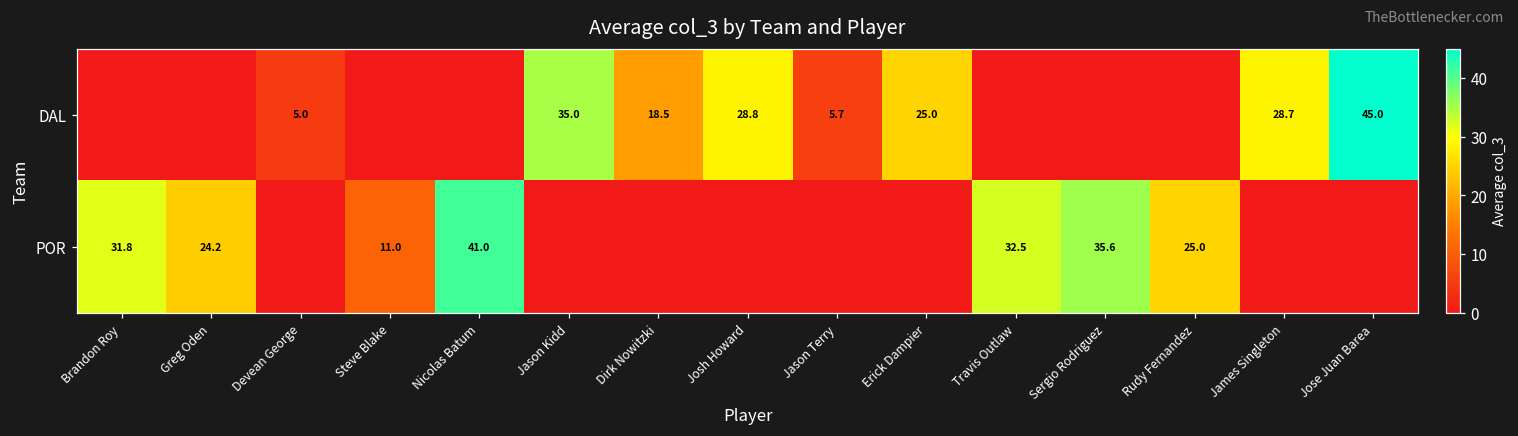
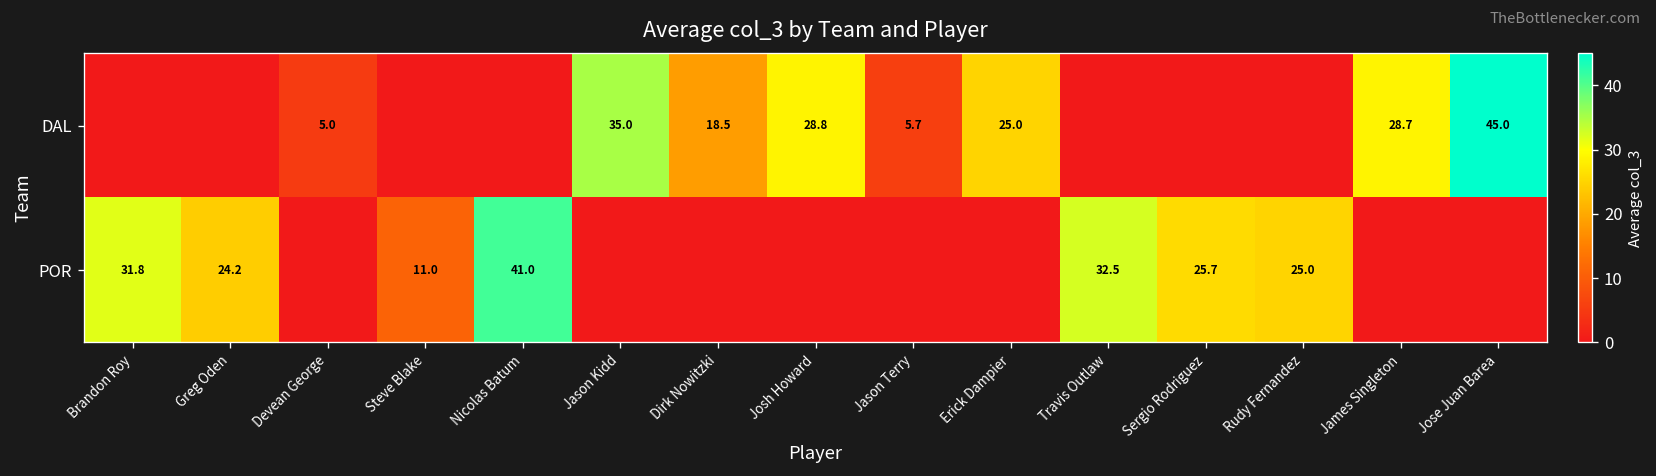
  {
    "DAL": {
      "Devean George": 5.0,
      "Jason Kidd": 35.0,
      "Dirk Nowitzki": 18.5,
      "Josh Howard": 28.8,
      "Jason Terry": 5.7,
      "Erick Dampier": 25.0,
      "James Singleton": 28.7,
      "Jose Juan Barea": 45.0
    },
    "POR": {
      "Brandon Roy": 31.8,
      "Greg Oden": 24.2,
      "Steve Blake": 11.0,
      "Nicolas Batum": 41.0,
      "Travis Outlaw": 32.5,
-     "Sergio Rodriguez": 35.6,
+     "Sergio Rodriguez": 25.7,
      "Rudy Fernandez": 25.0
    }
  }
